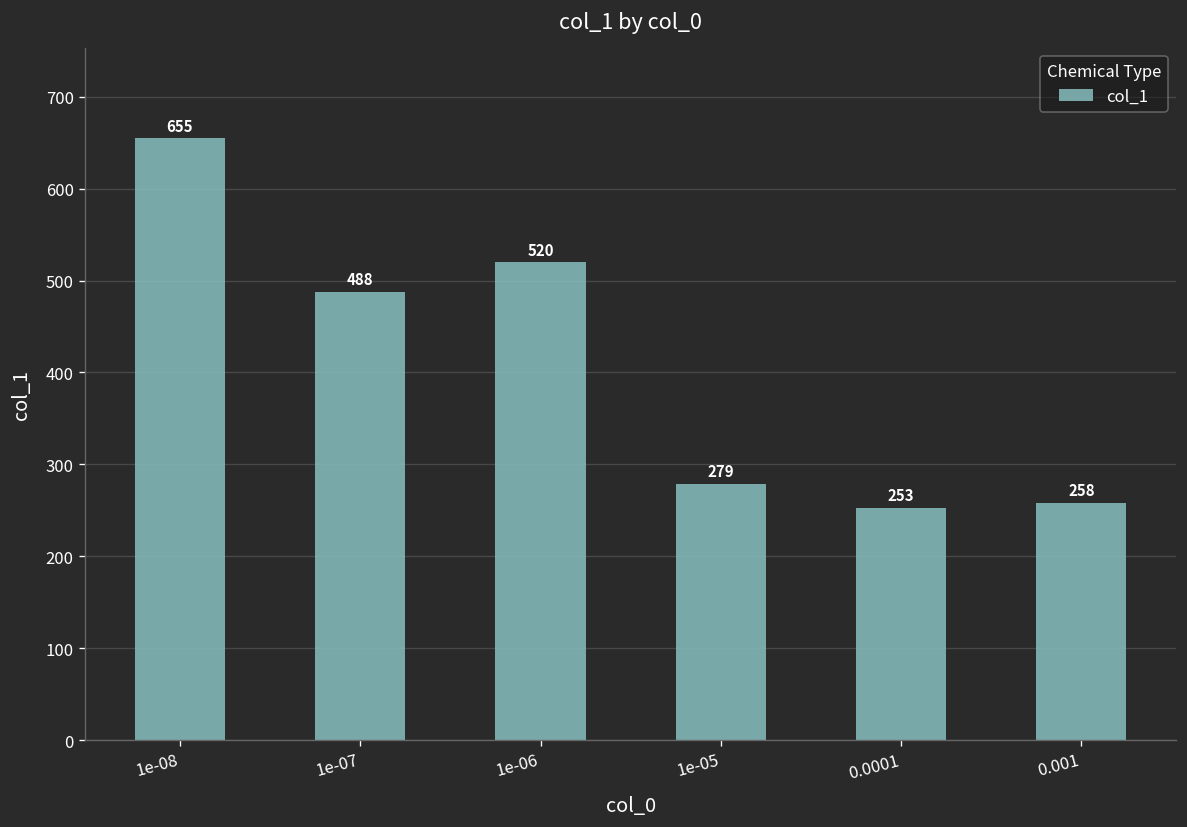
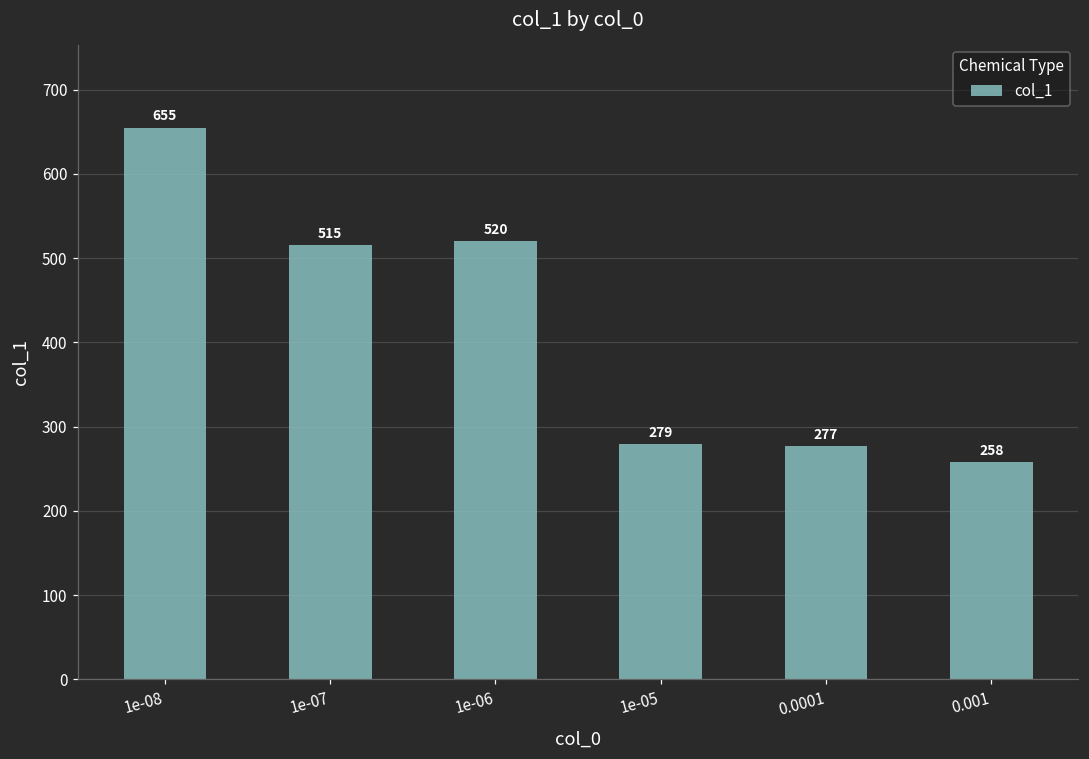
  {
    "1e-08": 655,
-   "1e-07": 488,
+   "1e-07": 515,
    "1e-06": 520,
    "1e-05": 279,
-   "0.0001": 253,
+   "0.0001": 277,
    "0.001": 258
  }
